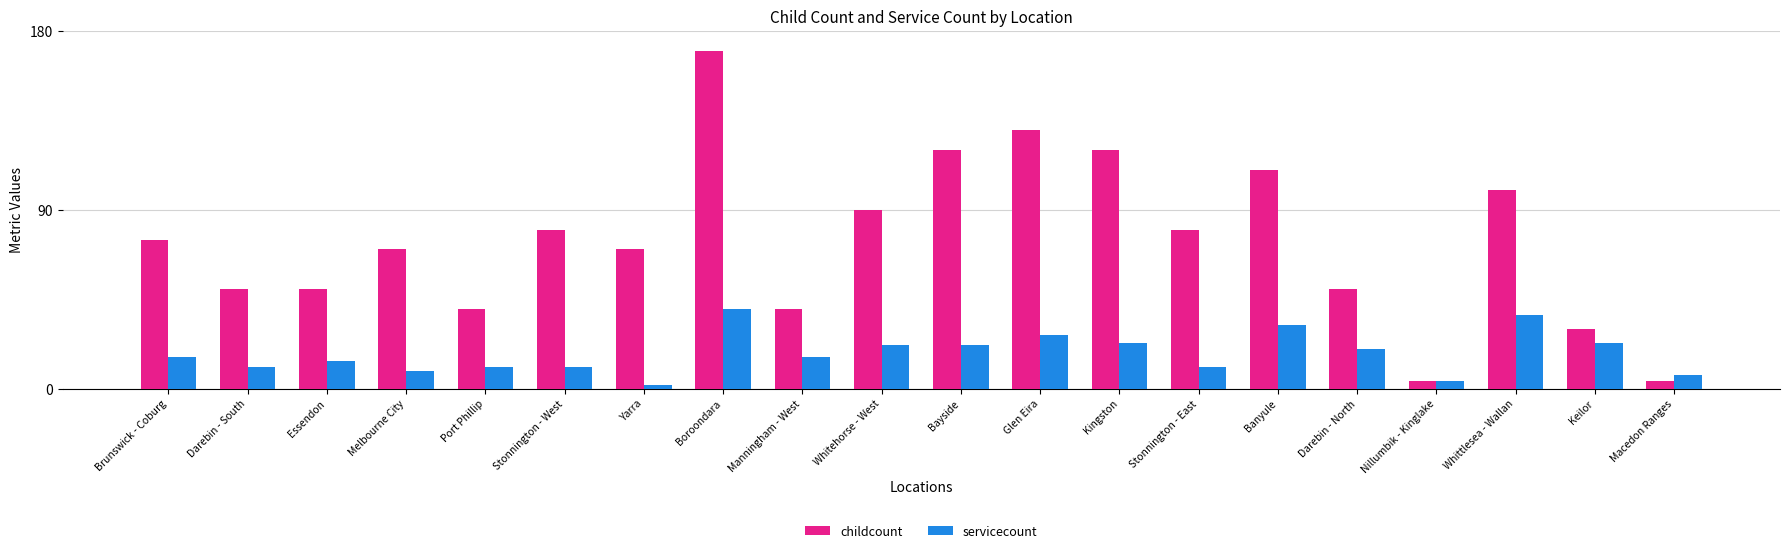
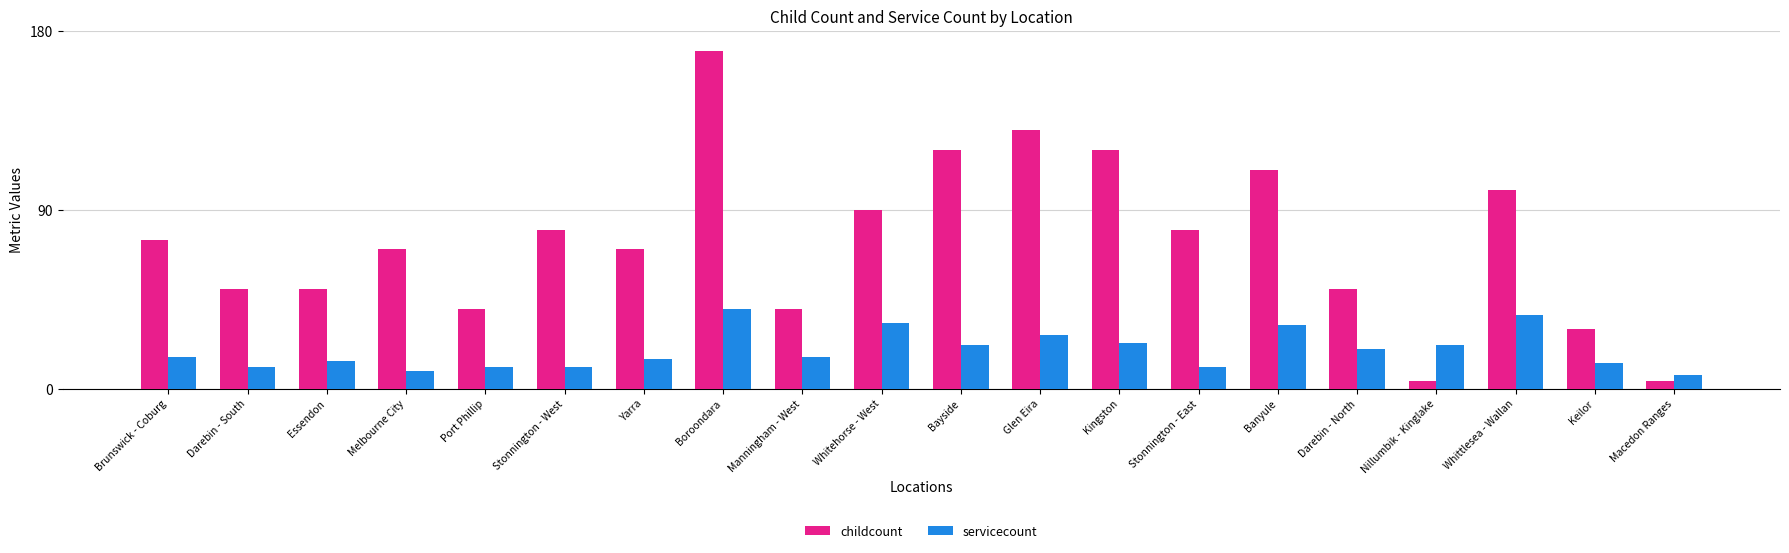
  {
    "childcount": {
      "Brunswick - Coburg": 75,
      "Darebin - South": 50,
      "Essendon": 50,
      "Melbourne City": 70,
      "Port Phillip": 40,
      "Stonnington - West": 80,
      "Yarra": 70,
      "Boroondara": 170,
      "Manningham - West": 40,
      "Whitehorse - West": 90,
      "Bayside": 120,
      "Glen Eira": 130,
      "Kingston": 120,
      "Stonnington - East": 80,
      "Banyule": 110,
      "Darebin - North": 50,
      "Nillumbik - Kinglake": 4,
      "Whittlesea - Wallan": 100,
      "Keilor": 30,
      "Macedon Ranges": 4
    },
    "servicecount": {
      "Brunswick - Coburg": 16,
      "Darebin - South": 11,
      "Essendon": 14,
      "Melbourne City": 9,
      "Port Phillip": 11,
      "Stonnington - West": 11,
-     "Yarra": 2,
+     "Yarra": 15,
      "Boroondara": 40,
      "Manningham - West": 16,
-     "Whitehorse - West": 22,
+     "Whitehorse - West": 33,
      "Bayside": 22,
      "Glen Eira": 27,
      "Kingston": 23,
      "Stonnington - East": 11,
      "Banyule": 32,
      "Darebin - North": 20,
-     "Nillumbik - Kinglake": 4,
+     "Nillumbik - Kinglake": 22,
      "Whittlesea - Wallan": 37,
-     "Keilor": 23,
+     "Keilor": 13,
      "Macedon Ranges": 7
    }
  }
